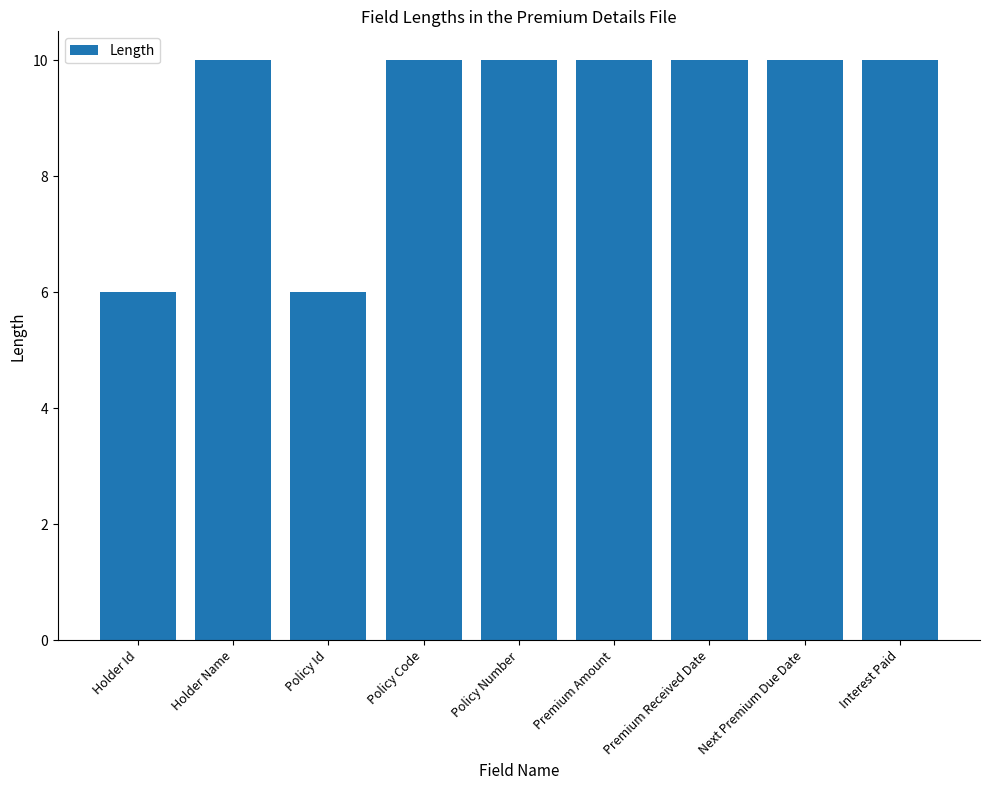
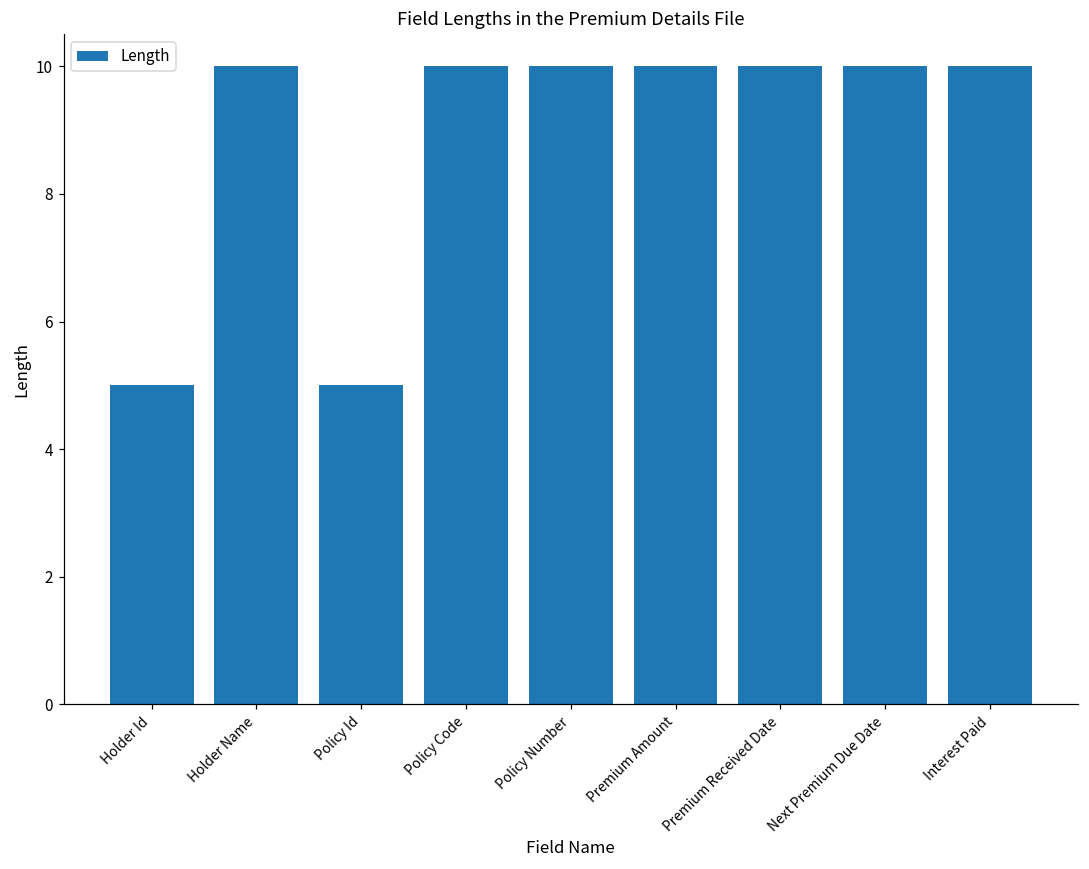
  {
-   "Holder Id": 6,
+   "Holder Id": 5,
    "Holder Name": 10,
-   "Policy Id": 6,
+   "Policy Id": 5,
    "Policy Code": 10,
    "Policy Number": 10,
    "Premium Amount": 10,
    "Premium Received Date": 10,
    "Next Premium Due Date": 10,
    "Interest Paid": 10
  }
